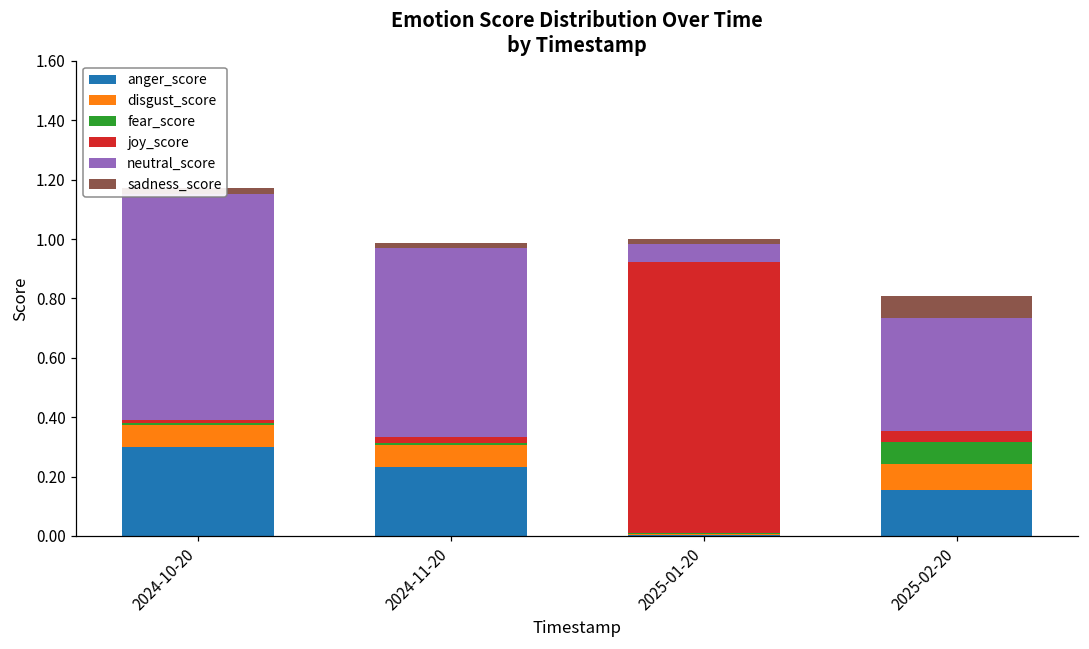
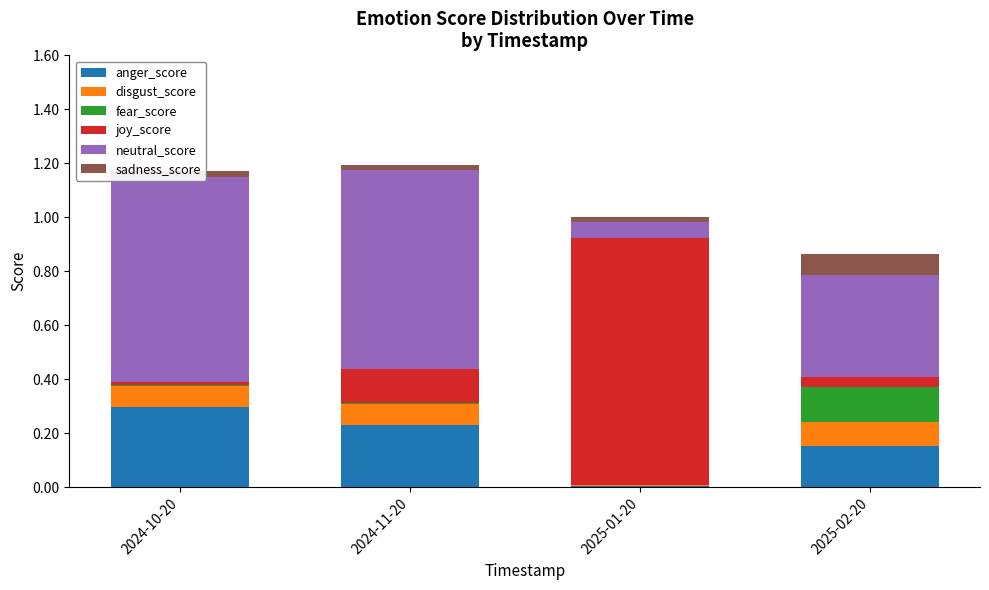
  {
    "anger_score": {
      "2024-10-20": 0.30,
      "2024-11-20": 0.23,
      "2025-02-20": 0.15
    },
    "disgust_score": {
      "2024-10-20": 0.08,
      "2024-11-20": 0.07,
      "2025-02-20": 0.09
    },
    "fear_score": {
-     "2025-02-20": 0.08
+     "2025-02-20": 0.13
    },
    "joy_score": {
      "2024-10-20": 0.01,
-     "2024-11-20": 0.02,
+     "2024-11-20": 0.13,
      "2025-01-20": 0.92,
      "2025-02-20": 0.04
    },
    "neutral_score": {
-     "2024-11-20": 0.63,
+     "2024-11-20": 0.74,
      "2025-01-20": 0.06,
      "2025-02-20": 0.38
    },
    "sadness_score": {
      "2024-11-20": 0.02,
      "2025-01-20": 0.02,
      "2025-02-20": 0.08
    }
  }
